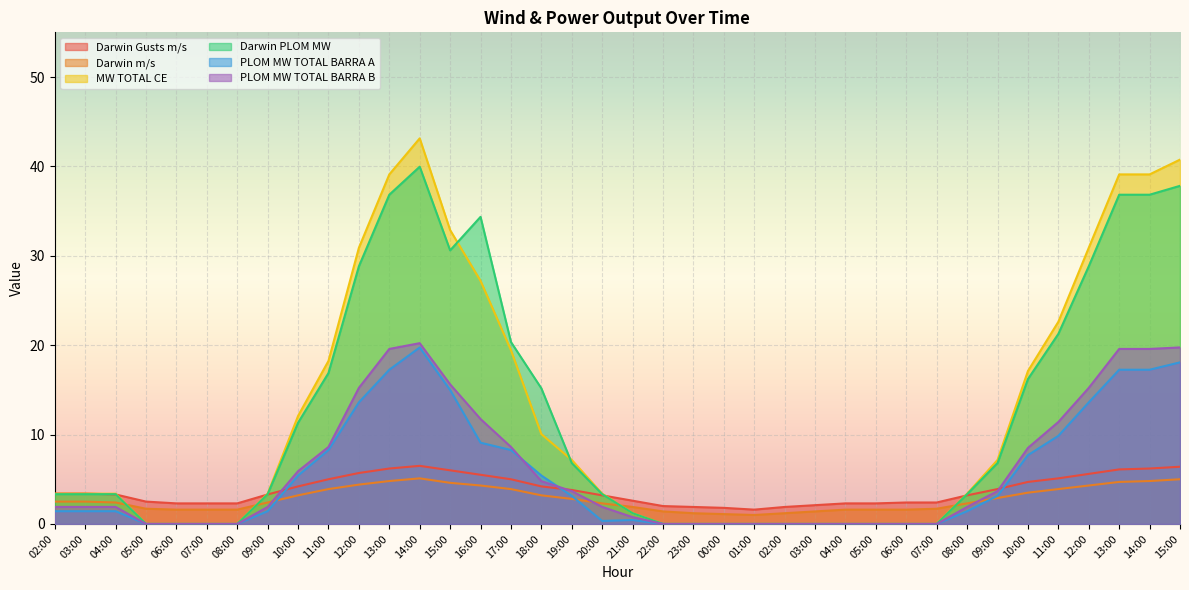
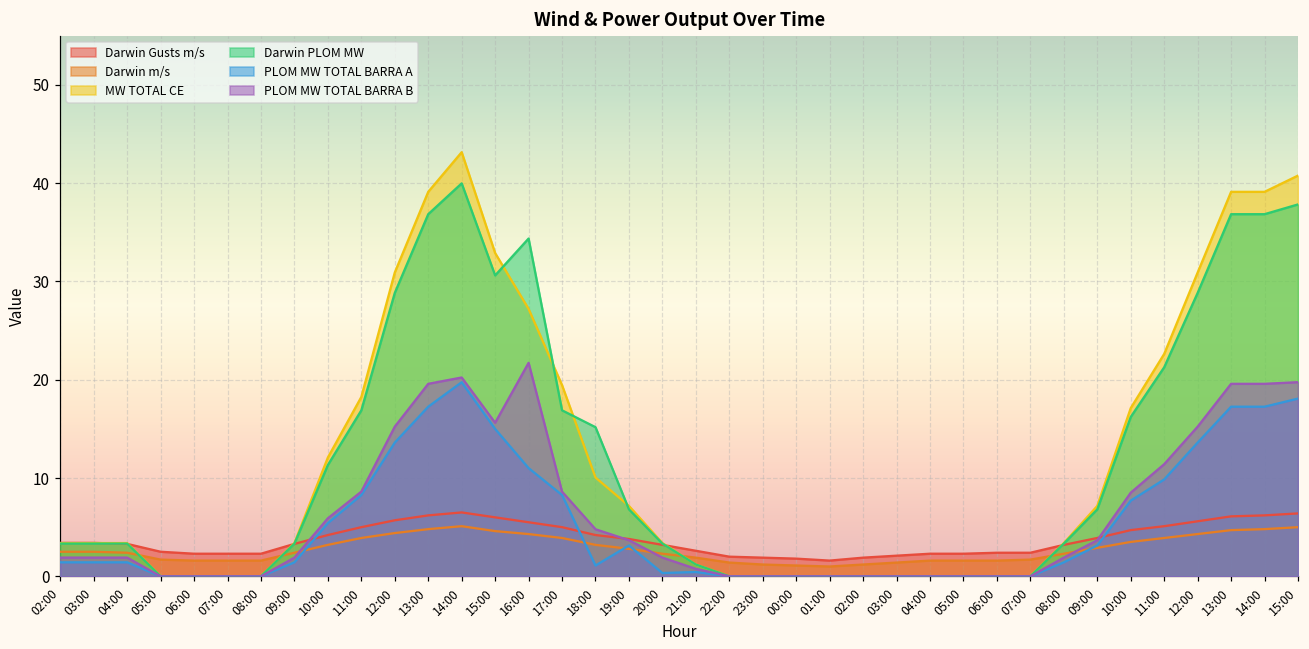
  {
    "MW TOTAL CE": {
      "16:00": 27,
      "17:00": 19,
      "18:00": 10,
      "19:00": 7
    },
    "Darwin PLOM MW": {
      "16:00": 34,
-     "17:00": 20,
+     "17:00": 17,
      "18:00": 15,
      "19:00": 7
    },
    "PLOM MW TOTAL BARRA A": {
-     "16:00": 9,
+     "16:00": 11,
      "17:00": 8,
-     "18:00": 5,
+     "18:00": 1,
      "19:00": 3,
      "20:00": 0,
      "21:00": 0
    },
    "PLOM MW TOTAL BARRA B": {
-     "16:00": 12,
+     "16:00": 22,
      "17:00": 9,
      "18:00": 5,
      "20:00": 2,
      "21:00": 1
    }
  }
